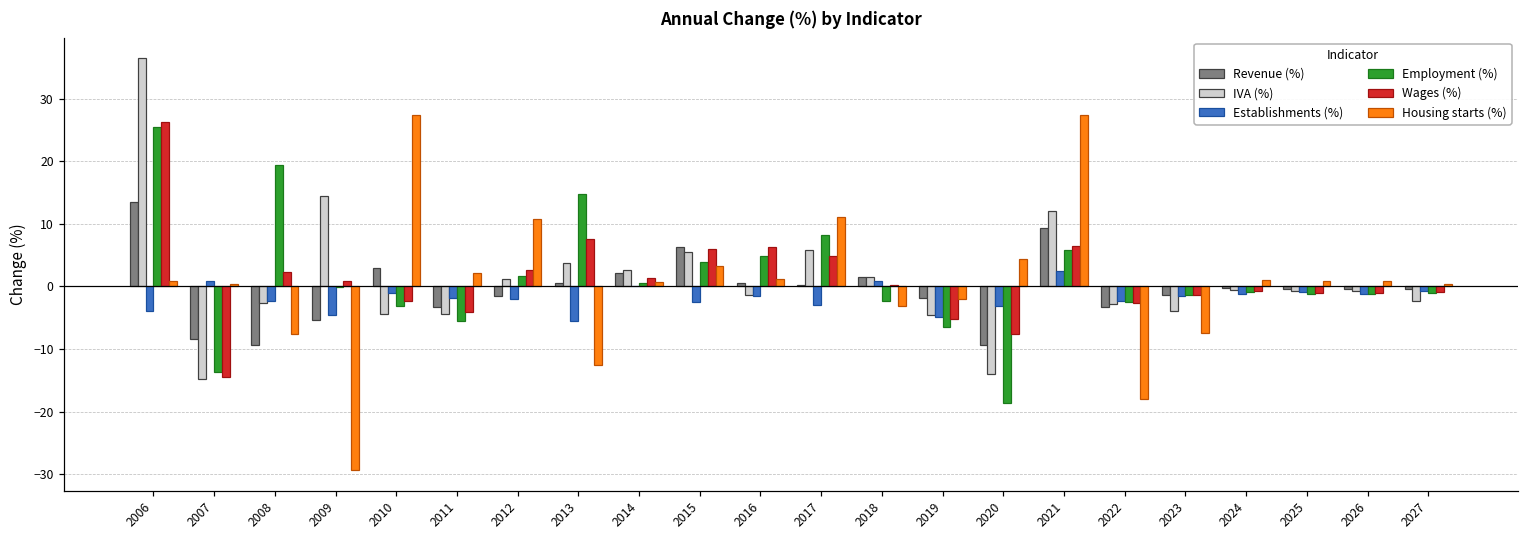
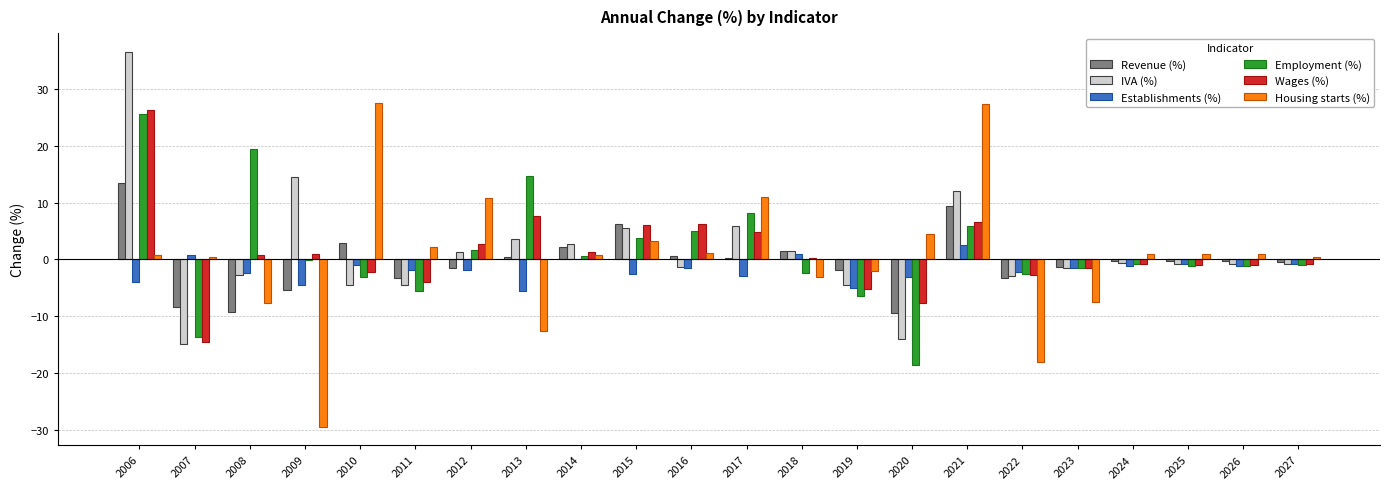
  {
    "Revenue (%)": {
      "2006": 13,
      "2007": -8,
      "2008": -9,
      "2009": -5,
      "2010": 3,
      "2011": -3,
      "2012": -2,
      "2013": 1,
      "2014": 2,
      "2015": 6,
      "2016": 1,
      "2018": 1,
      "2019": -2,
      "2020": -9,
      "2021": 9,
      "2022": -3,
      "2023": -1,
      "2027": 0
    },
    "IVA (%)": {
      "2006": 36,
      "2007": -15,
      "2008": -3,
      "2009": 14,
      "2010": -4,
      "2011": -4,
      "2012": 1,
      "2013": 4,
      "2014": 3,
      "2015": 6,
      "2016": -1,
      "2017": 6,
      "2018": 1,
      "2019": -4,
      "2020": -14,
      "2021": 12,
      "2022": -3,
-     "2023": -4,
+     "2023": -1,
      "2024": -1,
      "2025": -1,
      "2026": -1,
-     "2027": -2
+     "2027": -1
    },
    "Establishments (%)": {
      "2006": -4,
      "2007": 1,
      "2008": -2,
      "2009": -5,
      "2010": -1,
      "2011": -2,
      "2012": -2,
      "2013": -6,
      "2014": 0,
      "2015": -3,
      "2016": -2,
      "2017": -3,
      "2018": 1,
      "2019": -5,
      "2020": -3,
      "2021": 3,
      "2022": -2,
      "2023": -1,
      "2024": -1,
      "2025": -1,
      "2026": -1,
      "2027": -1
    },
    "Employment (%)": {
      "2006": 26,
      "2007": -14,
      "2008": 19,
      "2010": -3,
      "2011": -6,
      "2012": 2,
      "2013": 15,
      "2014": 1,
      "2015": 4,
      "2016": 5,
      "2017": 8,
      "2018": -2,
      "2019": -7,
      "2020": -19,
      "2021": 6,
      "2022": -3,
      "2023": -1,
      "2024": -1,
      "2025": -1,
      "2026": -1,
      "2027": -1
    },
    "Wages (%)": {
      "2006": 26,
      "2007": -14,
-     "2008": 2,
+     "2008": 1,
      "2009": 1,
      "2010": -2,
      "2011": -4,
      "2012": 3,
      "2013": 8,
      "2014": 1,
      "2015": 6,
      "2016": 6,
      "2017": 5,
      "2019": -5,
      "2020": -8,
      "2021": 7,
      "2022": -3,
      "2023": -1,
      "2024": -1,
      "2025": -1,
      "2026": -1,
      "2027": -1
    },
    "Housing starts (%)": {
      "2006": 1,
      "2008": -8,
      "2009": -29,
      "2010": 27,
      "2011": 2,
      "2012": 11,
      "2013": -13,
      "2014": 1,
      "2015": 3,
      "2016": 1,
      "2017": 11,
      "2018": -3,
      "2019": -2,
      "2020": 4,
      "2021": 27,
      "2022": -18,
      "2023": -7,
      "2024": 1,
      "2025": 1,
      "2026": 1,
      "2027": 0
    }
  }
